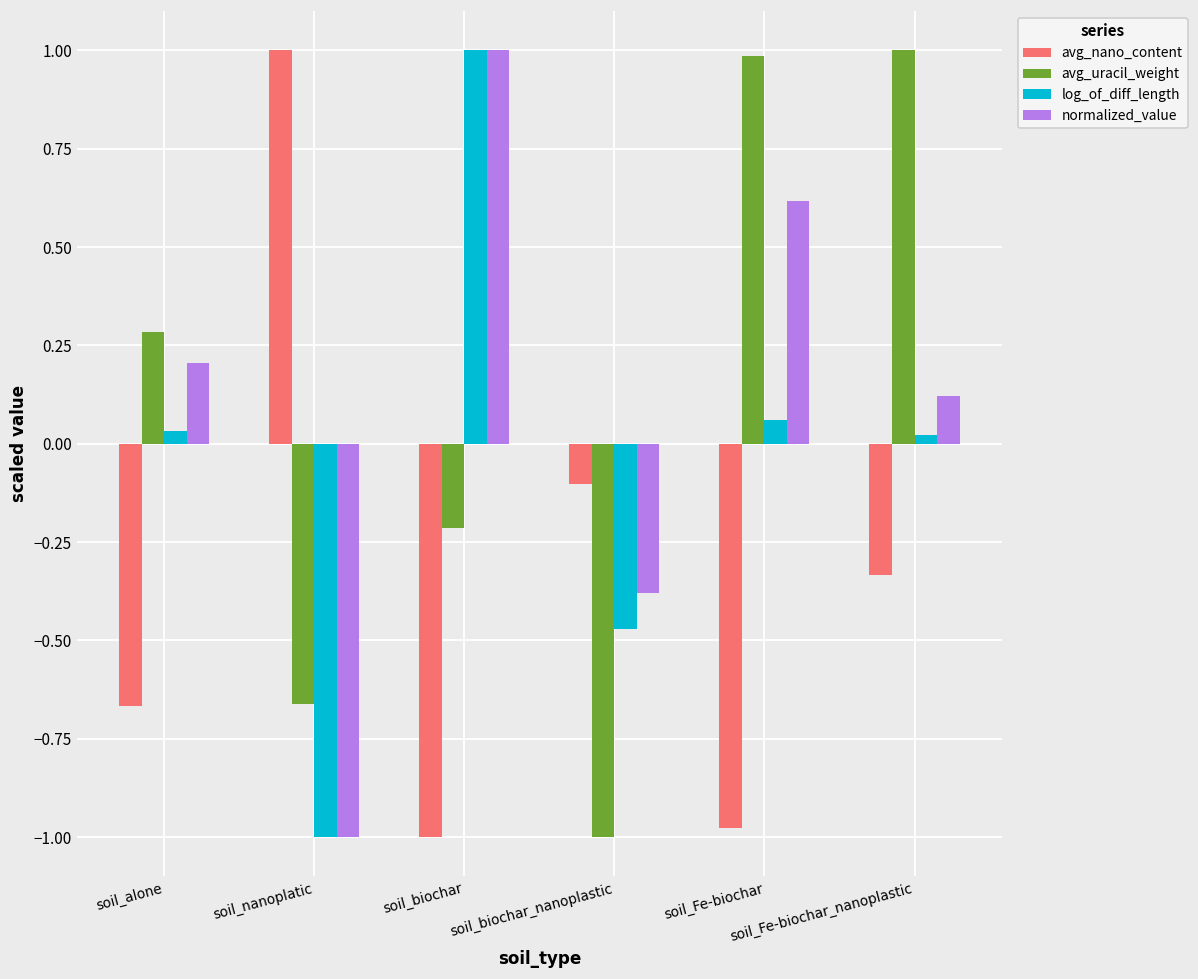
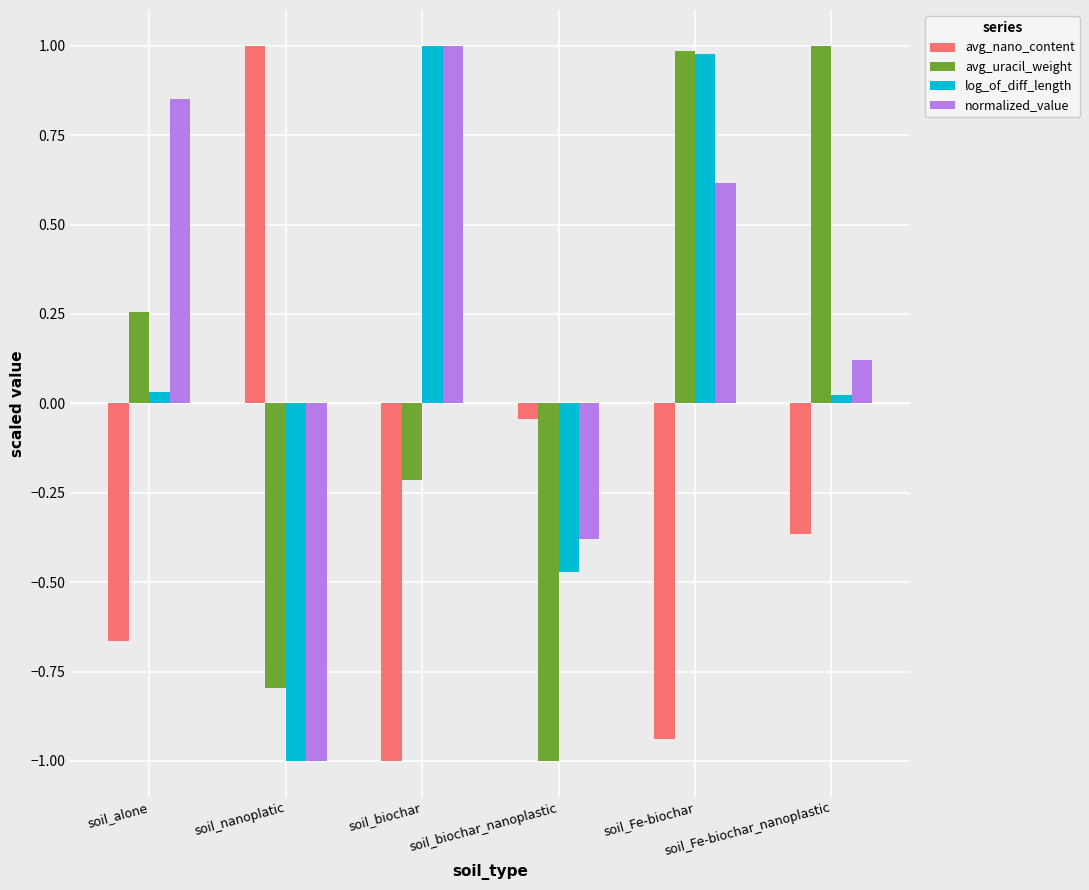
  {
    "avg_nano_content": {
      "soil_alone": -0.67,
      "soil_nanoplatic": 1.00,
      "soil_biochar": -1.00,
-     "soil_biochar_nanoplastic": -0.10,
-     "soil_Fe-biochar": -0.98,
-     "soil_Fe-biochar_nanoplastic": -0.33
+     "soil_biochar_nanoplastic": -0.04,
+     "soil_Fe-biochar": -0.94,
+     "soil_Fe-biochar_nanoplastic": -0.36
    },
    "avg_uracil_weight": {
-     "soil_alone": 0.28,
-     "soil_nanoplatic": -0.66,
+     "soil_alone": 0.26,
+     "soil_nanoplatic": -0.80,
      "soil_biochar": -0.21,
      "soil_biochar_nanoplastic": -1.00,
      "soil_Fe-biochar": 0.99,
      "soil_Fe-biochar_nanoplastic": 1.00
    },
    "log_of_diff_length": {
      "soil_alone": 0.03,
      "soil_nanoplatic": -1.00,
      "soil_biochar": 1.00,
      "soil_biochar_nanoplastic": -0.47,
-     "soil_Fe-biochar": 0.06,
+     "soil_Fe-biochar": 0.98,
      "soil_Fe-biochar_nanoplastic": 0.02
    },
    "normalized_value": {
-     "soil_alone": 0.20,
+     "soil_alone": 0.85,
      "soil_nanoplatic": -1.00,
      "soil_biochar": 1.00,
      "soil_biochar_nanoplastic": -0.38,
      "soil_Fe-biochar": 0.62,
      "soil_Fe-biochar_nanoplastic": 0.12
    }
  }
